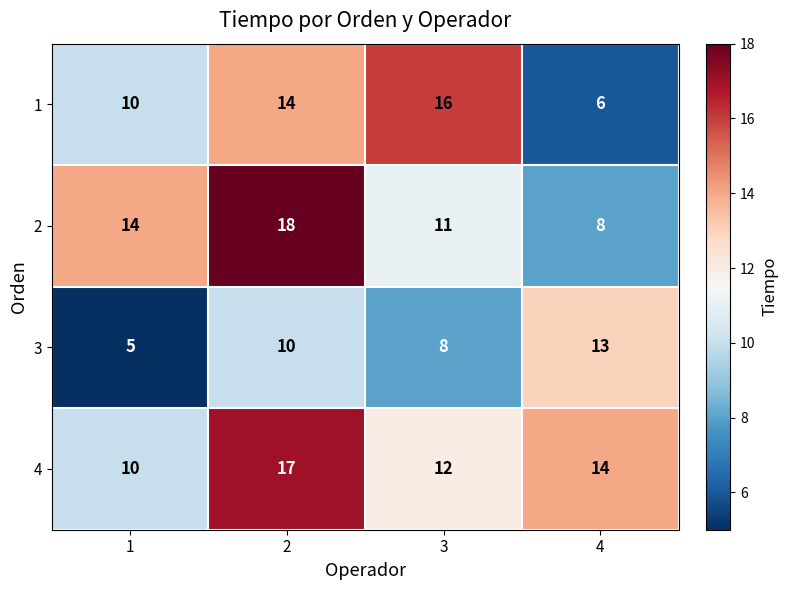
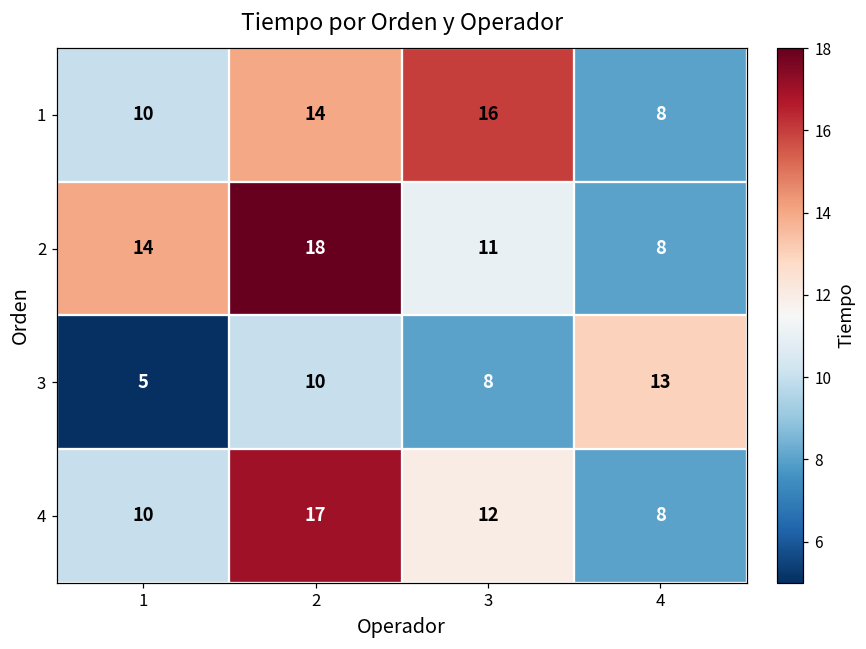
  {
    "1": {
      "1": 10,
      "2": 14,
      "3": 16,
-     "4": 6
+     "4": 8
    },
    "2": {
      "1": 14,
      "2": 18,
      "3": 11,
      "4": 8
    },
    "3": {
      "1": 5,
      "2": 10,
      "3": 8,
      "4": 13
    },
    "4": {
      "1": 10,
      "2": 17,
      "3": 12,
-     "4": 14
+     "4": 8
    }
  }
